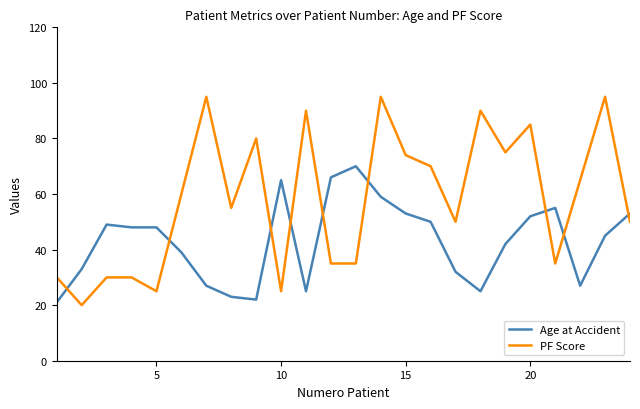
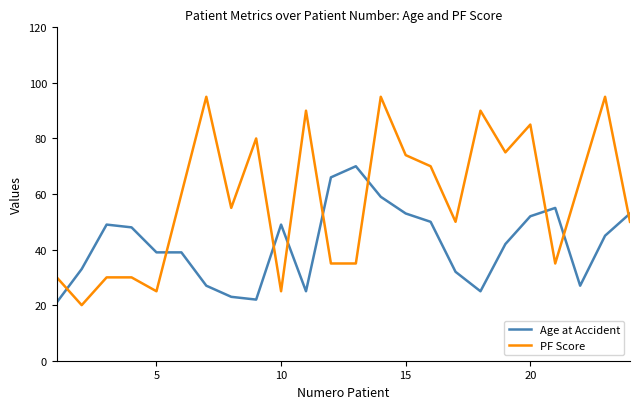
  {
    "Age at Accident": {
-     "5": 48,
-     "10": 65,
+     "5": 39,
+     "10": 49,
      "15": 53,
      "20": 52
    },
    "PF Score": {
      "5": 25,
      "10": 25,
      "15": 74,
      "20": 85
    }
  }
